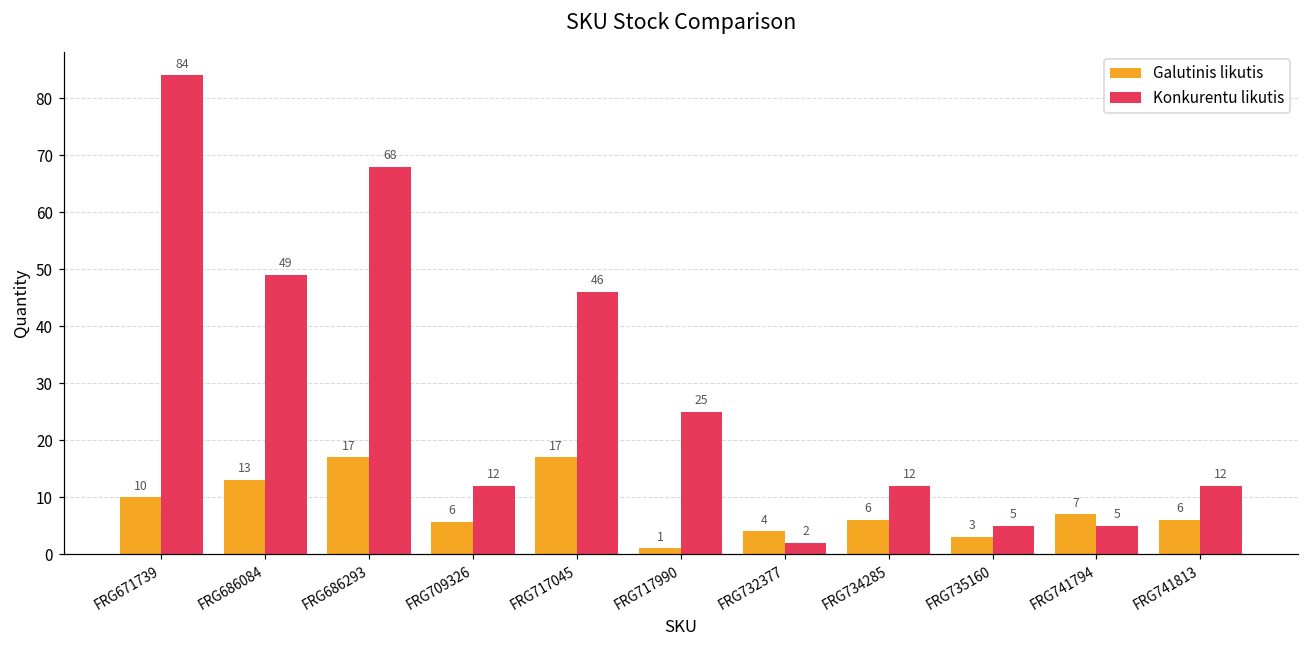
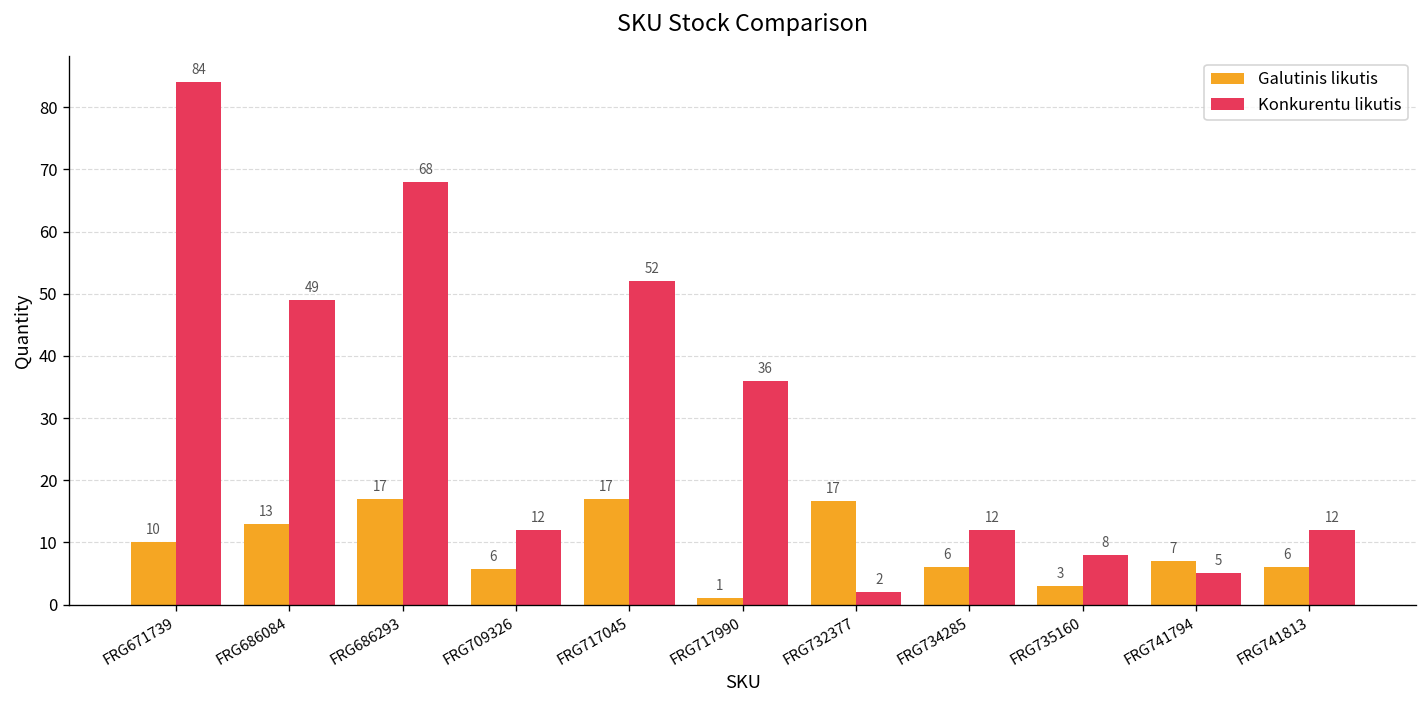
  {
    "Galutinis likutis": {
      "FRG671739": 10,
      "FRG686084": 13,
      "FRG686293": 17,
      "FRG709326": 6,
      "FRG717045": 17,
      "FRG717990": 1,
-     "FRG732377": 4,
+     "FRG732377": 17,
      "FRG734285": 6,
      "FRG735160": 3,
      "FRG741794": 7,
      "FRG741813": 6
    },
    "Konkurentu likutis": {
      "FRG671739": 84,
      "FRG686084": 49,
      "FRG686293": 68,
      "FRG709326": 12,
-     "FRG717045": 46,
-     "FRG717990": 25,
+     "FRG717045": 52,
+     "FRG717990": 36,
      "FRG732377": 2,
      "FRG734285": 12,
-     "FRG735160": 5,
+     "FRG735160": 8,
      "FRG741794": 5,
      "FRG741813": 12
    }
  }
